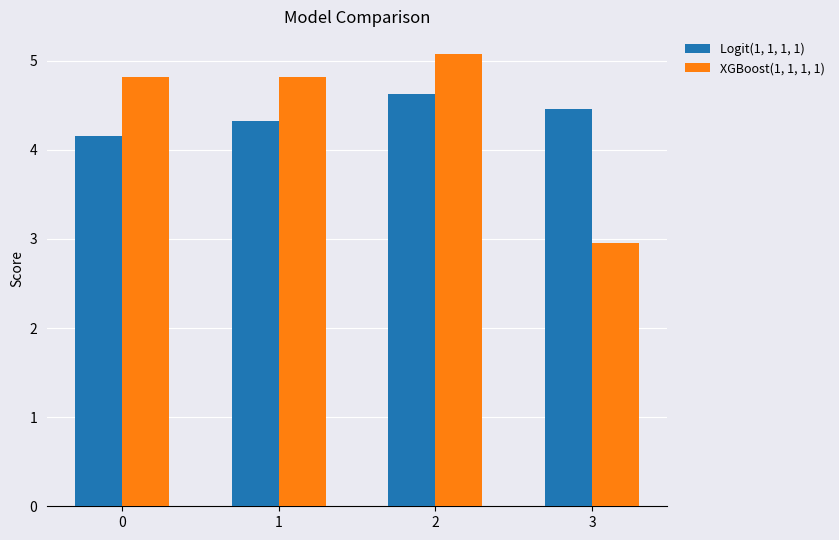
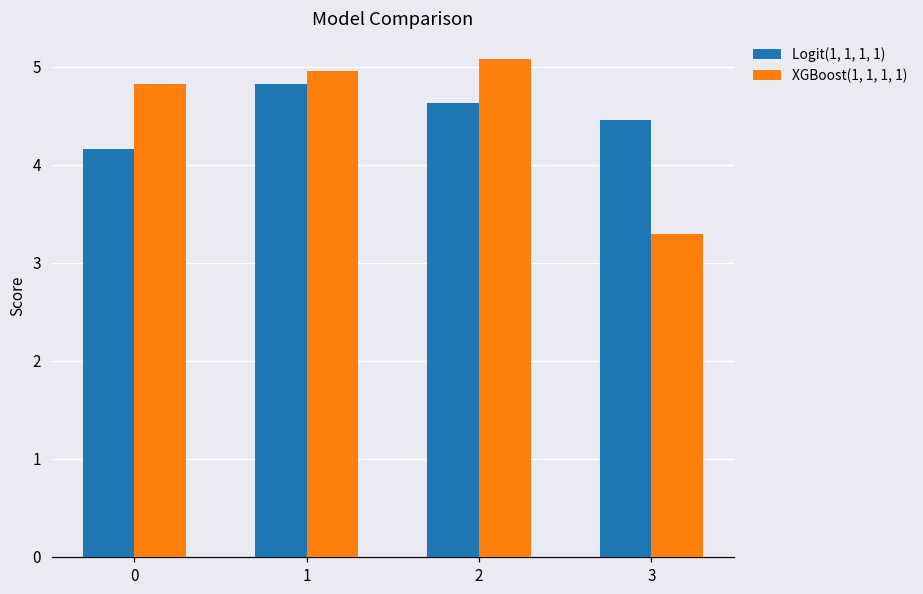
  {
    "Logit(1, 1, 1, 1)": {
      "0": 4.2,
-     "1": 4.3,
+     "1": 4.8,
      "2": 4.6,
      "3": 4.5
    },
    "XGBoost(1, 1, 1, 1)": {
      "0": 4.8,
-     "1": 4.8,
+     "1": 5.0,
      "2": 5.1,
-     "3": 3.0
+     "3": 3.3
    }
  }
